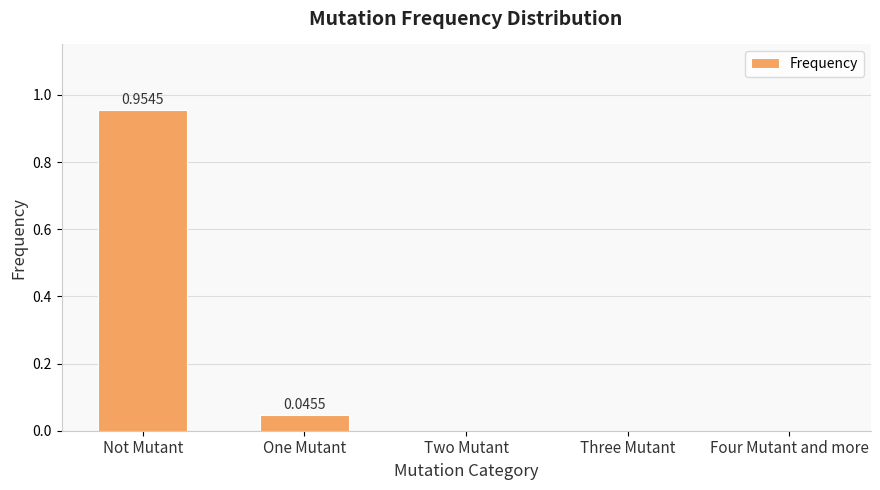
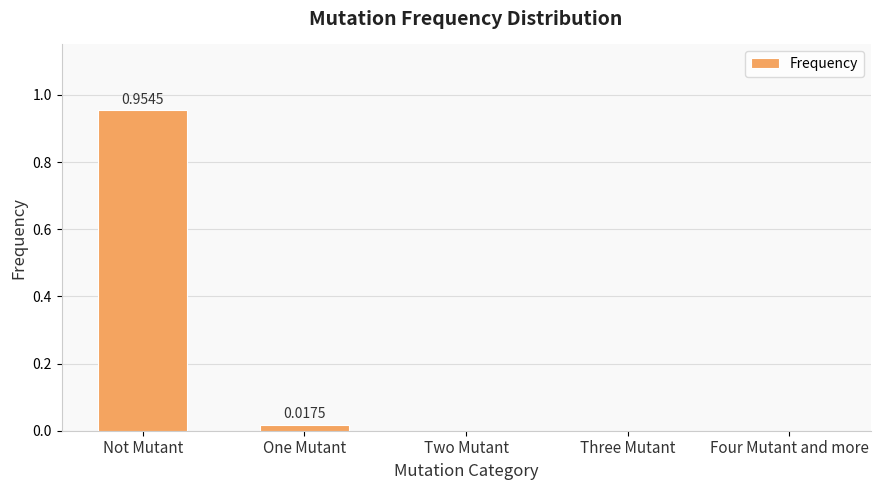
  {
    "Not Mutant": 0.9545,
-   "One Mutant": 0.0455
+   "One Mutant": 0.0175
  }
